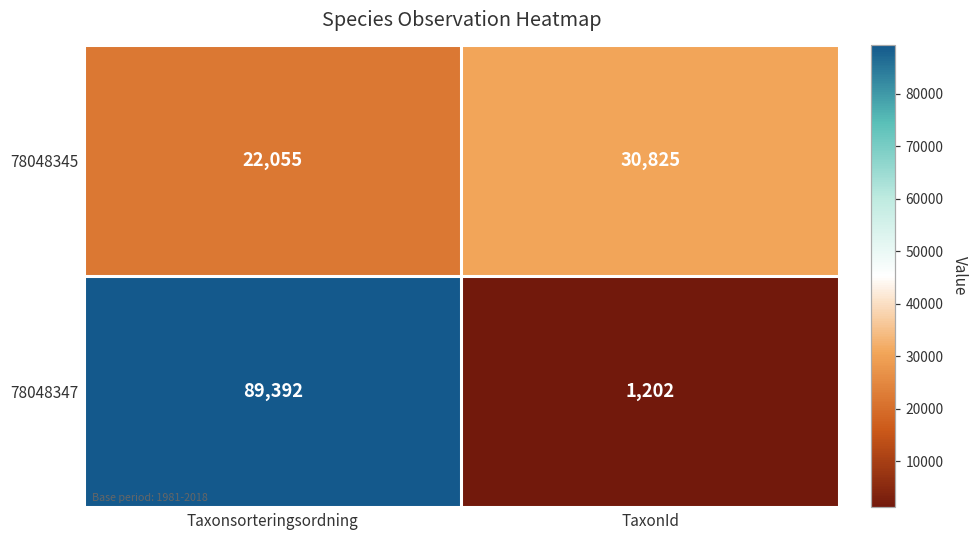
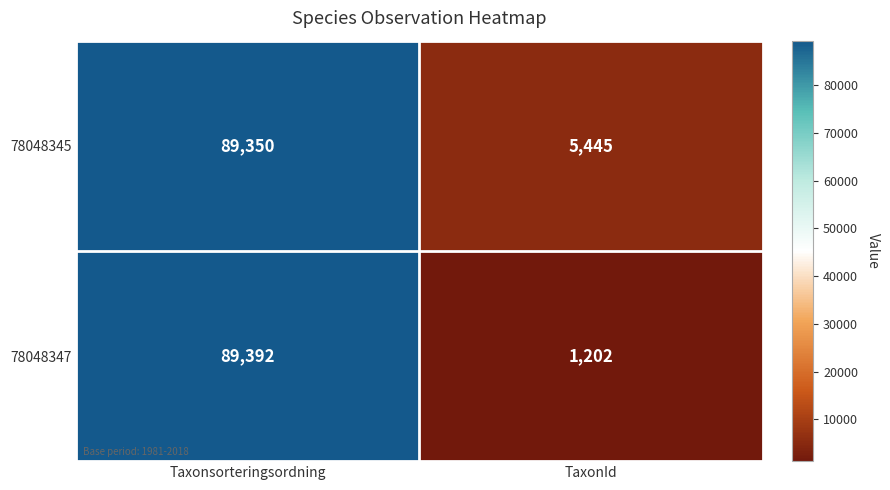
  {
    "78048345": {
-     "Taxonsorteringsordning": "22,055",
-     "TaxonId": "30,825"
+     "Taxonsorteringsordning": "89,350",
+     "TaxonId": "5,445"
    },
    "78048347": {
      "TaxonId": "1,202"
    }
  }
